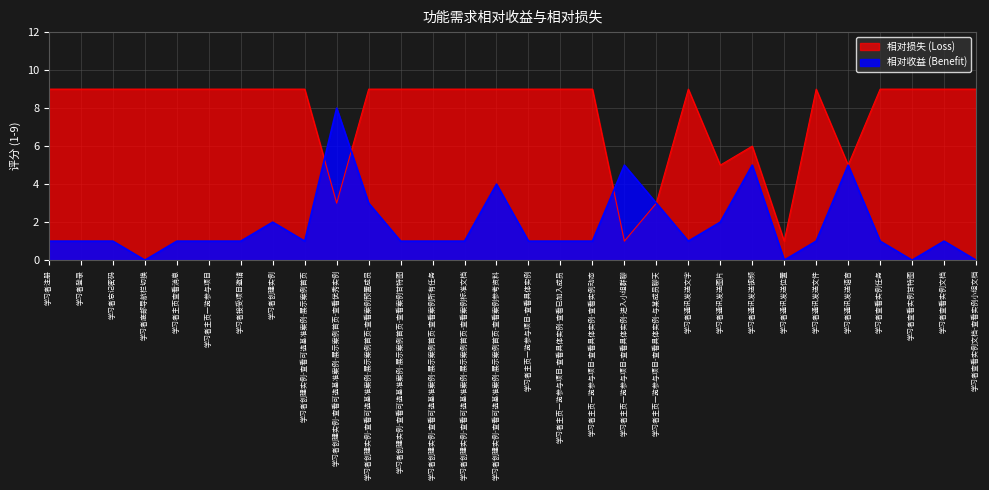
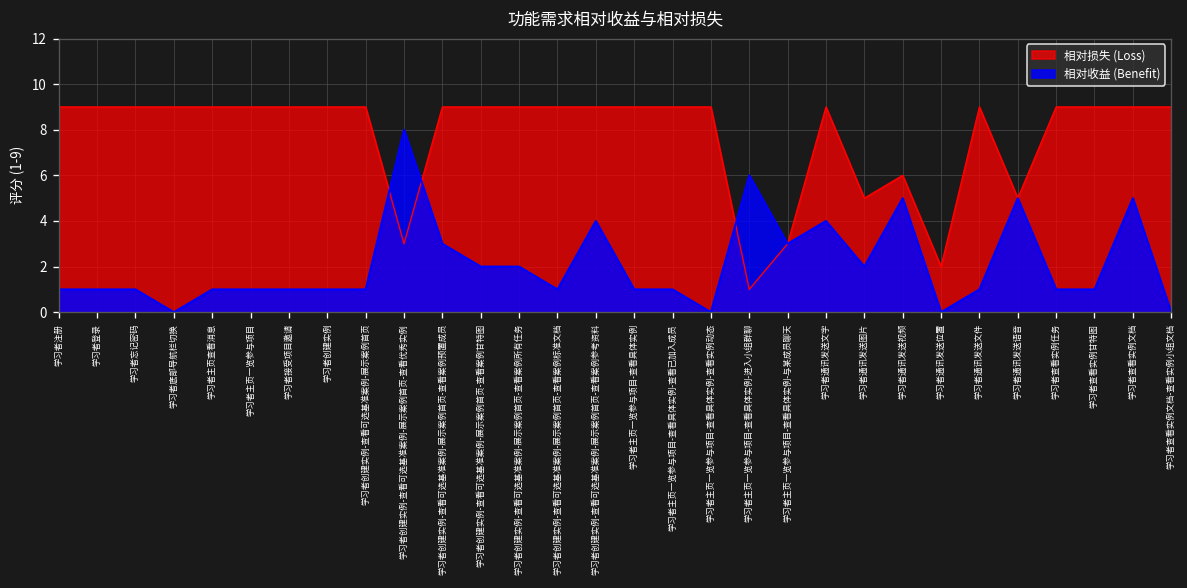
  {
    "相对损失 (Loss)": {
      "学习者注册": 9,
      "学习者登录": 9,
      "学习者忘记密码": 9,
      "学习者底部导航栏切换": 9,
      "学习者主页查看消息": 9,
      "学习者主页一览参与项目": 9,
      "学习者接受项目邀请": 9,
      "学习者创建实例": 9,
      "学习者创建实例-查看可选基准案例-展示案例首页": 9,
      "学习者创建实例-查看可选基准案例-展示案例首页-查看优秀实例": 3,
      "学习者创建实例-查看可选基准案例-展示案例首页-查看案例预置成员": 9,
      "学习者创建实例-查看可选基准案例-展示案例首页-查看案例甘特图": 9,
      "学习者创建实例-查看可选基准案例-展示案例首页-查看案例所有任务": 9,
      "学习者创建实例-查看可选基准案例-展示案例首页-查看案例标准文档": 9,
      "学习者创建实例-查看可选基准案例-展示案例首页-查看案例参考资料": 9,
      "学习者主页一览参与项目-查看具体实例": 9,
      "学习者主页一览参与项目-查看具体实例-查看已加入成员": 9,
      "学习者主页一览参与项目-查看具体实例-查看实例动态": 9,
      "学习者主页一览参与项目-查看具体实例-进入小组群聊": 1,
      "学习者通讯发送文字": 9,
      "学习者通讯发送图片": 5,
      "学习者通讯发送视频": 6,
-     "学习者通讯发送位置": 1,
+     "学习者通讯发送位置": 2,
      "学习者通讯发送文件": 9,
      "学习者查看实例任务": 9,
      "学习者查看实例甘特图": 9,
      "学习者查看实例文档": 9,
      "学习者查看实例文档-查看实例小组文档": 9
    },
    "相对收益 (Benefit)": {
      "学习者注册": 1,
      "学习者登录": 1,
      "学习者忘记密码": 1,
      "学习者底部导航栏切换": 0,
      "学习者主页查看消息": 1,
      "学习者主页一览参与项目": 1,
      "学习者接受项目邀请": 1,
-     "学习者创建实例": 2,
+     "学习者创建实例": 1,
      "学习者创建实例-查看可选基准案例-展示案例首页": 1,
      "学习者创建实例-查看可选基准案例-展示案例首页-查看优秀实例": 8,
      "学习者创建实例-查看可选基准案例-展示案例首页-查看案例预置成员": 3,
-     "学习者创建实例-查看可选基准案例-展示案例首页-查看案例甘特图": 1,
-     "学习者创建实例-查看可选基准案例-展示案例首页-查看案例所有任务": 1,
+     "学习者创建实例-查看可选基准案例-展示案例首页-查看案例甘特图": 2,
+     "学习者创建实例-查看可选基准案例-展示案例首页-查看案例所有任务": 2,
      "学习者创建实例-查看可选基准案例-展示案例首页-查看案例标准文档": 1,
      "学习者创建实例-查看可选基准案例-展示案例首页-查看案例参考资料": 4,
      "学习者主页一览参与项目-查看具体实例": 1,
      "学习者主页一览参与项目-查看具体实例-查看已加入成员": 1,
-     "学习者主页一览参与项目-查看具体实例-查看实例动态": 1,
-     "学习者主页一览参与项目-查看具体实例-进入小组群聊": 5,
-     "学习者通讯发送文字": 1,
+     "学习者主页一览参与项目-查看具体实例-查看实例动态": 0,
+     "学习者主页一览参与项目-查看具体实例-进入小组群聊": 6,
+     "学习者通讯发送文字": 4,
      "学习者通讯发送图片": 2,
      "学习者通讯发送视频": 5,
      "学习者通讯发送位置": 0,
      "学习者通讯发送文件": 1,
      "学习者查看实例任务": 1,
-     "学习者查看实例甘特图": 0,
-     "学习者查看实例文档": 1,
+     "学习者查看实例甘特图": 1,
+     "学习者查看实例文档": 5,
      "学习者查看实例文档-查看实例小组文档": 0
    }
  }
